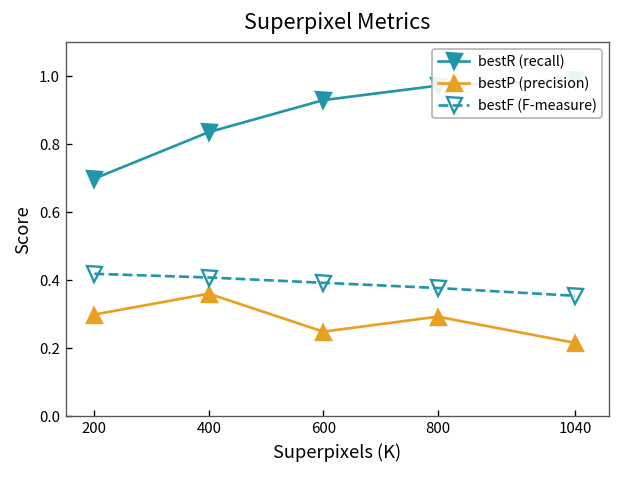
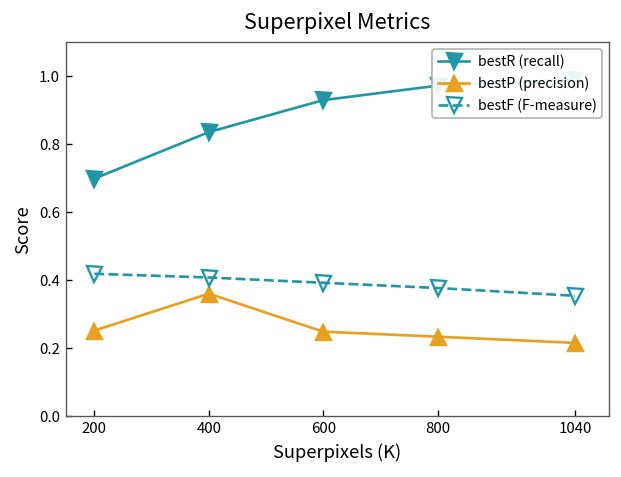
  {
    "bestP (precision)": {
-     "200": 0.30,
+     "200": 0.25,
      "400": 0.36,
      "600": 0.25,
-     "800": 0.29,
+     "800": 0.23,
      "1040": 0.22
    }
  }
